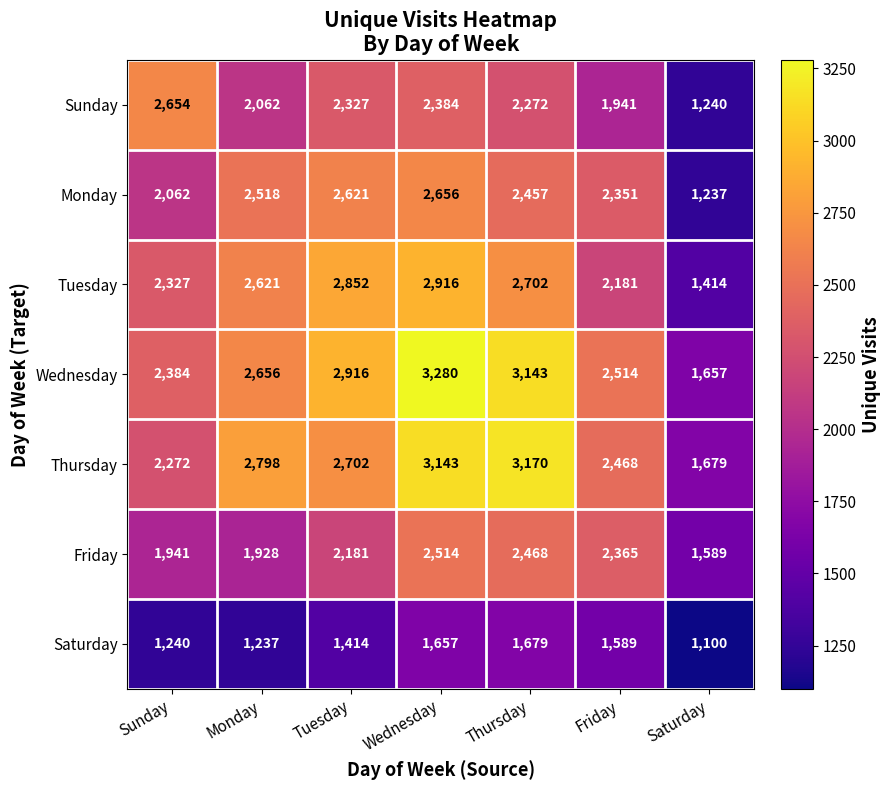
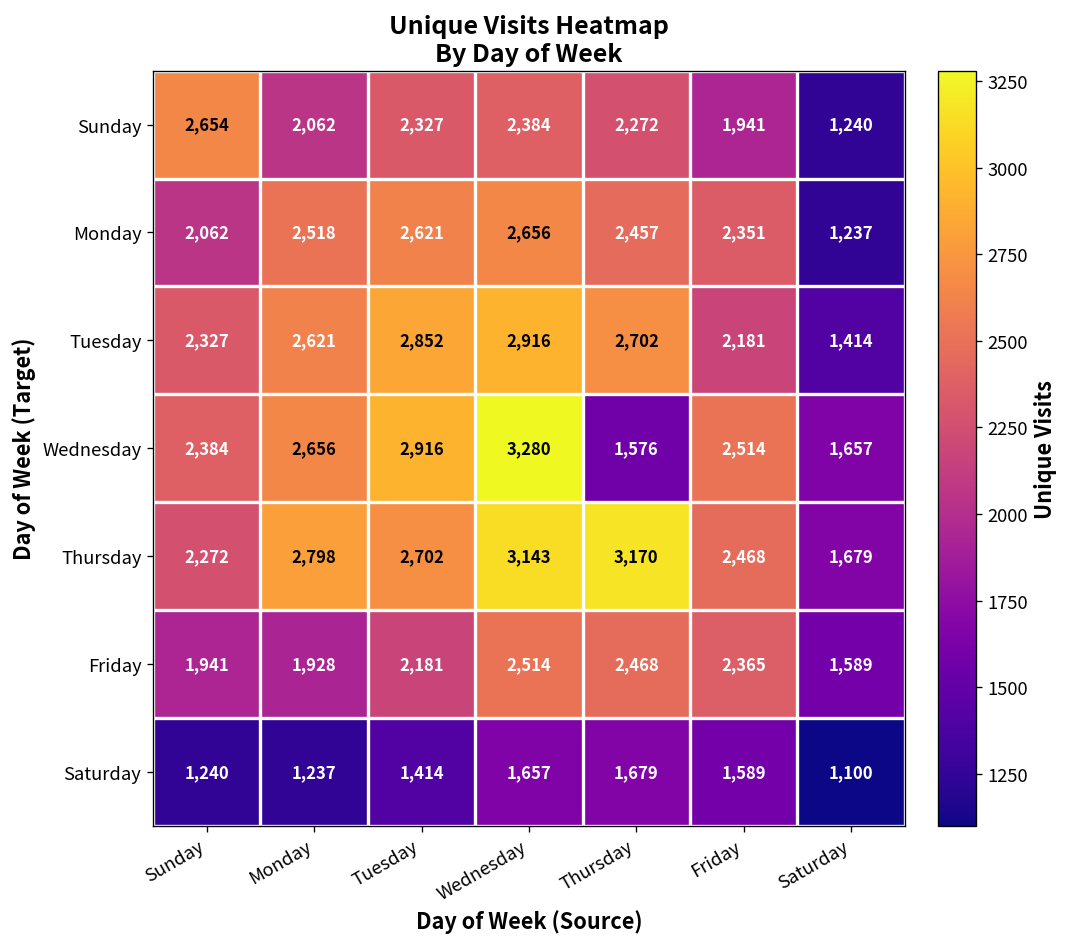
  {
    "Sunday": {
      "Sunday": "2,654",
      "Monday": "2,062",
      "Tuesday": "2,327",
      "Wednesday": "2,384",
      "Thursday": "2,272",
      "Friday": "1,941",
      "Saturday": "1,240"
    },
    "Monday": {
      "Sunday": "2,062",
      "Monday": "2,518",
      "Tuesday": "2,621",
      "Wednesday": "2,656",
      "Thursday": "2,457",
      "Friday": "2,351",
      "Saturday": "1,237"
    },
    "Tuesday": {
      "Sunday": "2,327",
      "Monday": "2,621",
      "Tuesday": "2,852",
      "Wednesday": "2,916",
      "Thursday": "2,702",
      "Friday": "2,181",
      "Saturday": "1,414"
    },
    "Wednesday": {
      "Sunday": "2,384",
      "Monday": "2,656",
      "Tuesday": "2,916",
      "Wednesday": "3,280",
-     "Thursday": "3,143",
+     "Thursday": "1,576",
      "Friday": "2,514",
      "Saturday": "1,657"
    },
    "Thursday": {
      "Sunday": "2,272",
      "Monday": "2,798",
      "Tuesday": "2,702",
      "Wednesday": "3,143",
      "Thursday": "3,170",
      "Friday": "2,468",
      "Saturday": "1,679"
    },
    "Friday": {
      "Sunday": "1,941",
      "Monday": "1,928",
      "Tuesday": "2,181",
      "Wednesday": "2,514",
      "Thursday": "2,468",
      "Friday": "2,365",
      "Saturday": "1,589"
    },
    "Saturday": {
      "Sunday": "1,240",
      "Monday": "1,237",
      "Tuesday": "1,414",
      "Wednesday": "1,657",
      "Thursday": "1,679",
      "Friday": "1,589",
      "Saturday": "1,100"
    }
  }
